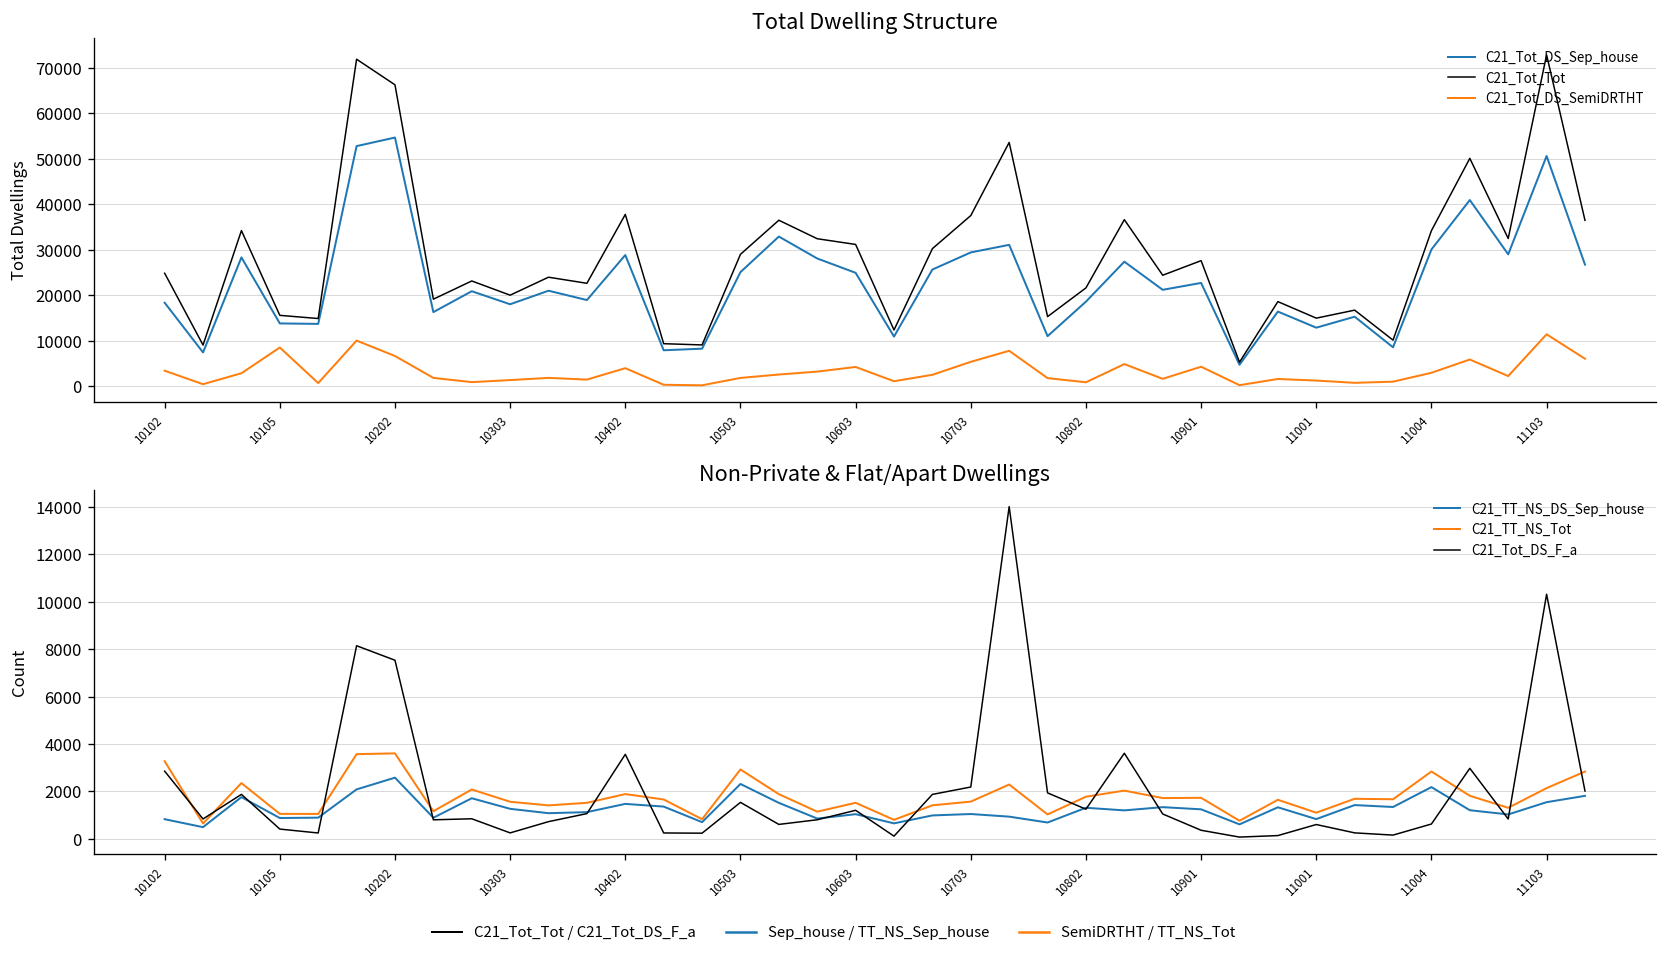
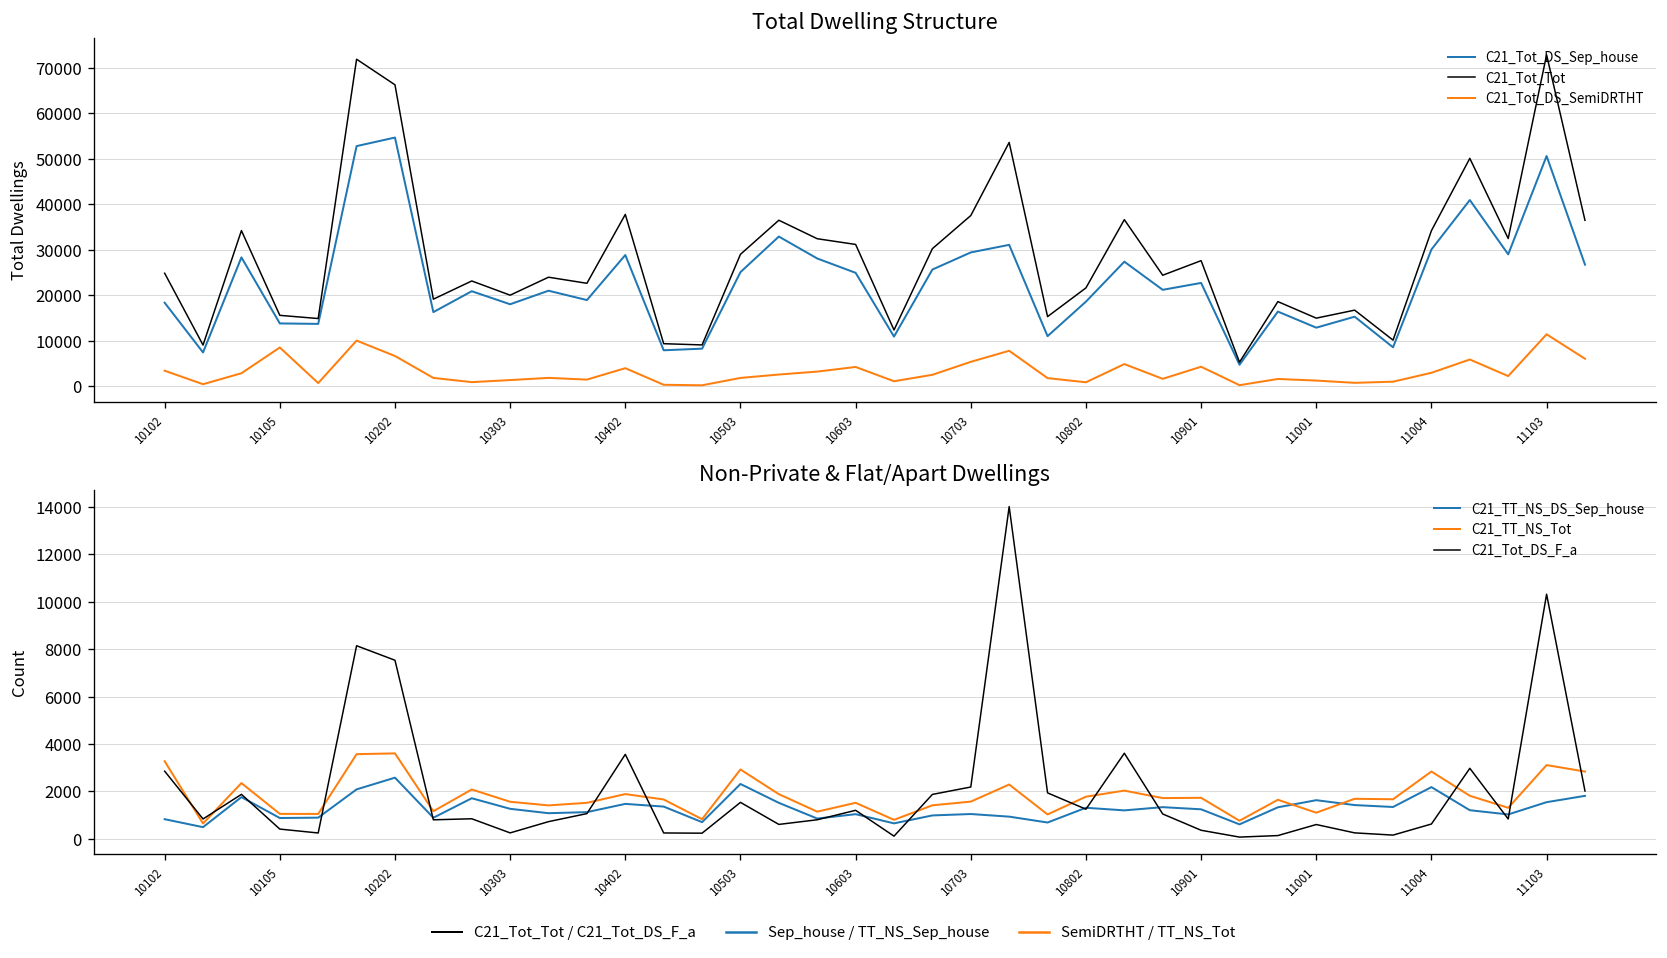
  {
    "Total Dwelling Structure": {
      "C21_Tot_DS_Sep_house": {
        "10102": 18000,
        "10105": 14000,
        "10202": 55000,
        "10303": 18000,
        "10402": 29000,
        "10503": 25000,
        "10603": 25000,
        "10703": 29000,
        "10802": 19000,
        "10901": 23000,
        "11001": 13000,
        "11004": 30000,
        "11103": 51000
      },
      "C21_Tot_Tot": {
        "10102": 25000,
        "10105": 16000,
        "10202": 66000,
        "10303": 20000,
        "10402": 38000,
        "10503": 29000,
        "10603": 31000,
        "10703": 38000,
        "10802": 22000,
        "10901": 28000,
        "11001": 15000,
        "11004": 34000,
        "11103": 73000
      },
      "C21_Tot_DS_SemiDRTHT": {
        "10102": 3000,
        "10105": 9000,
        "10202": 7000,
        "10303": 1000,
        "10402": 4000,
        "10503": 2000,
        "10603": 4000,
        "10703": 5000,
        "10802": 1000,
        "10901": 4000,
        "11001": 1000,
        "11004": 3000,
        "11103": 11000
      }
    },
    "Non-Private & Flat/Apart Dwellings": {
      "C21_TT_NS_DS_Sep_house": {
        "10102": 800,
        "10105": 900,
        "10202": 2600,
        "10303": 1300,
        "10402": 1500,
        "10503": 2300,
        "10603": 1000,
        "10703": 1000,
        "10901": 1200,
-       "11001": 800,
+       "11001": 1600,
        "11004": 2200,
        "11103": 1500
      },
      "C21_TT_NS_Tot": {
        "10102": 3300,
        "10105": 1100,
        "10202": 3600,
        "10303": 1600,
        "10402": 1900,
        "10503": 2900,
        "10603": 1500,
        "10703": 1600,
        "10802": 1800,
        "10901": 1700,
        "11001": 1100,
        "11004": 2800,
-       "11103": 2100
+       "11103": 3100
      },
      "C21_Tot_DS_F_a": {
        "10102": 2900,
        "10105": 400,
        "10202": 7500,
        "10303": 300,
        "10402": 3600,
        "10503": 1500,
        "10603": 1200,
        "10703": 2200,
        "10901": 400,
        "11001": 600,
        "11004": 600,
        "11103": 10300
      }
    }
  }
